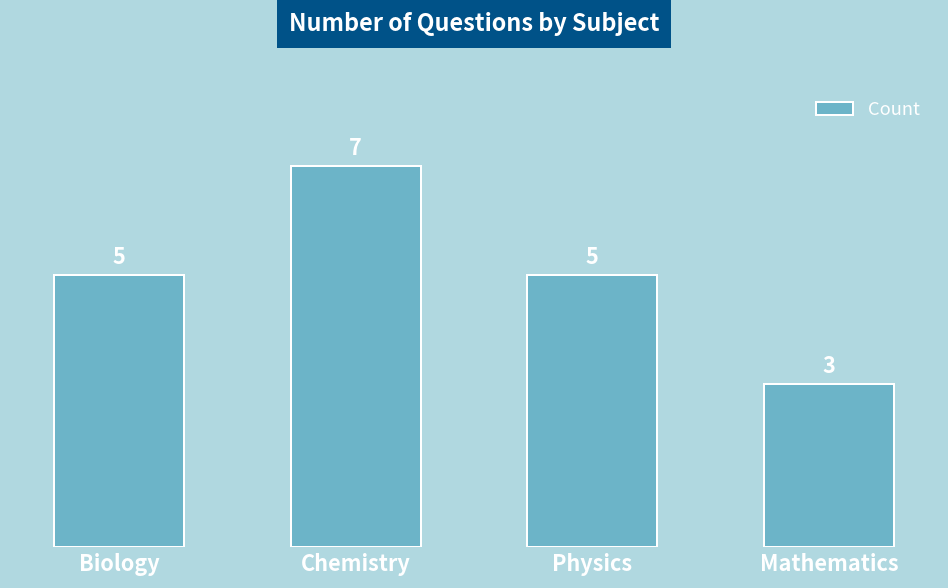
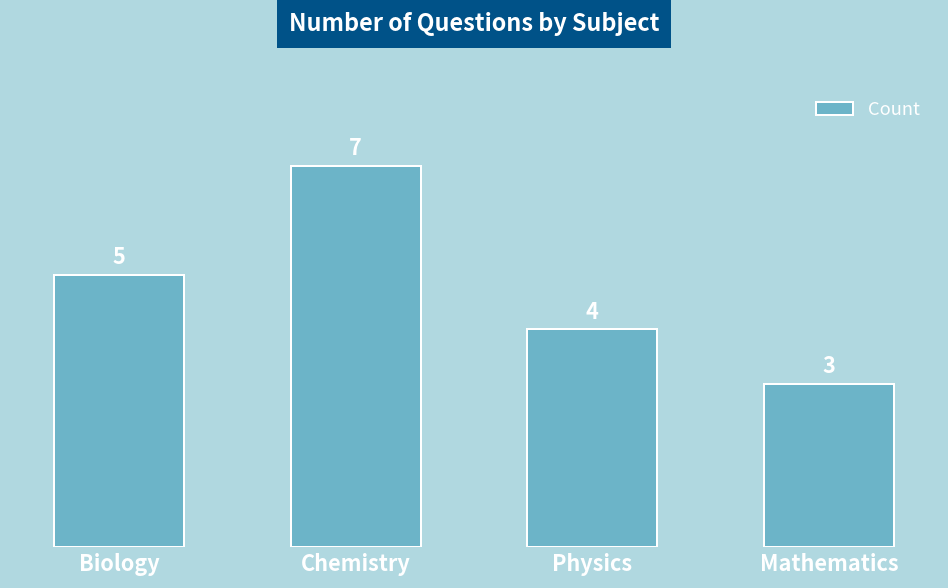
  {
    "Biology": 5,
    "Chemistry": 7,
-   "Physics": 5,
+   "Physics": 4,
    "Mathematics": 3
  }
